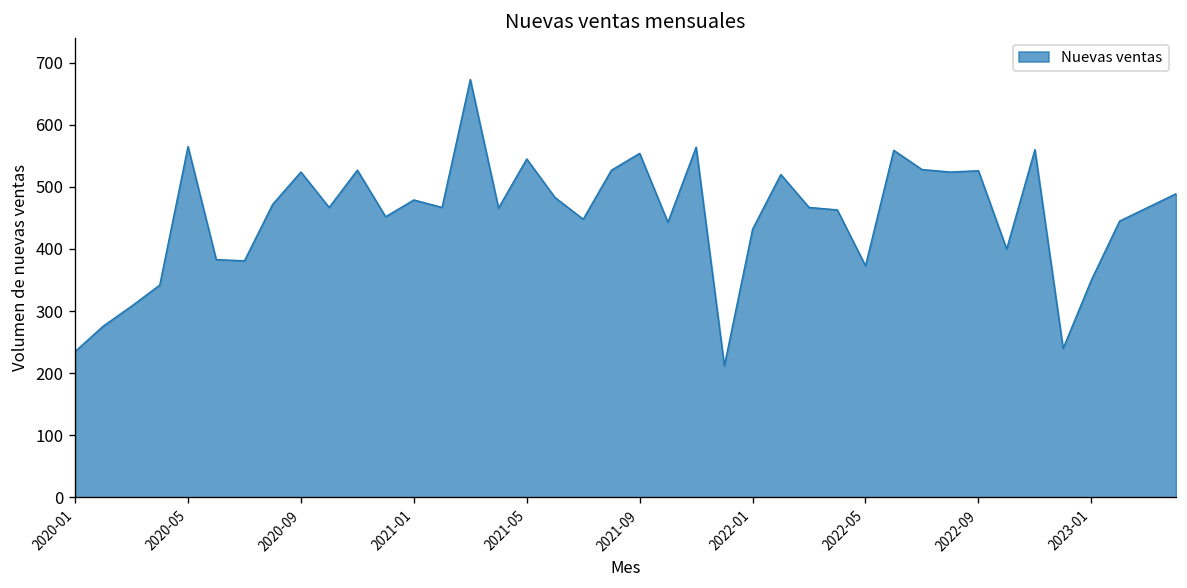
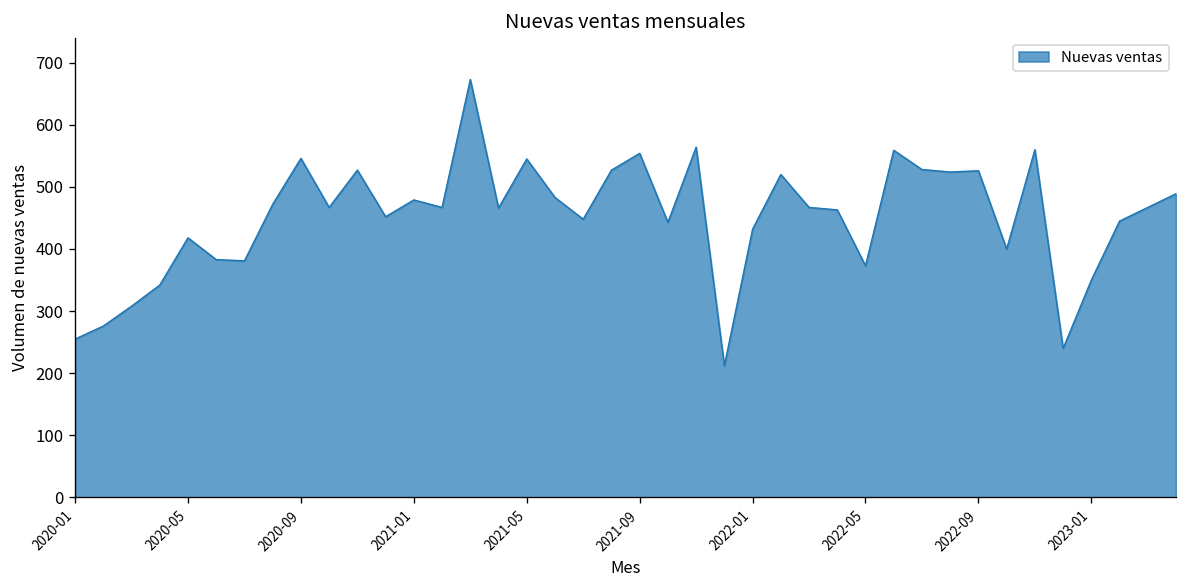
  {
-   "2020-01": 240,
-   "2020-05": 570,
-   "2020-09": 520,
+   "2020-01": 260,
+   "2020-05": 420,
+   "2020-09": 550,
    "2021-01": 480,
    "2021-05": 550,
    "2021-09": 550,
    "2022-01": 430,
    "2022-05": 370,
    "2022-09": 530,
    "2023-01": 350
  }
